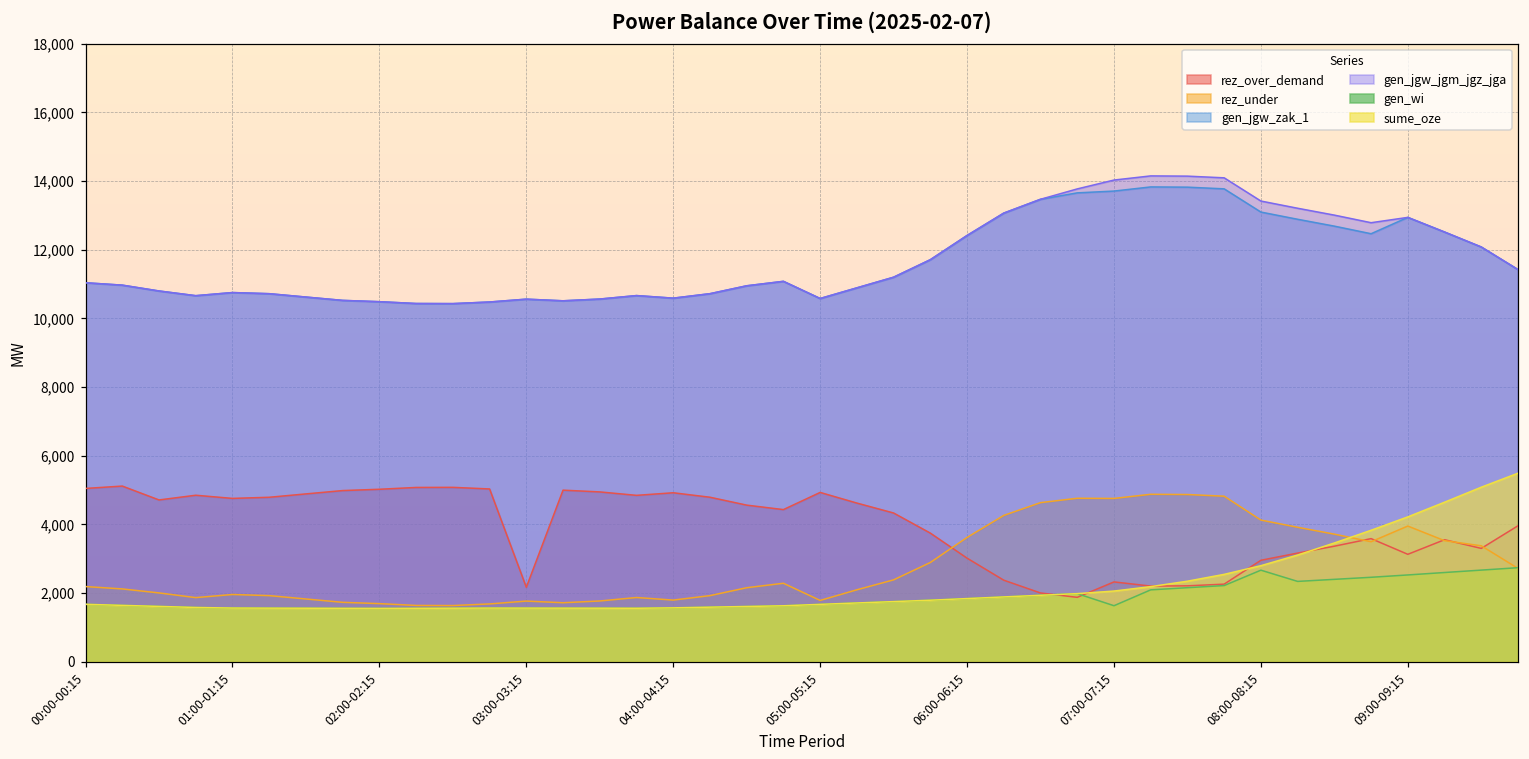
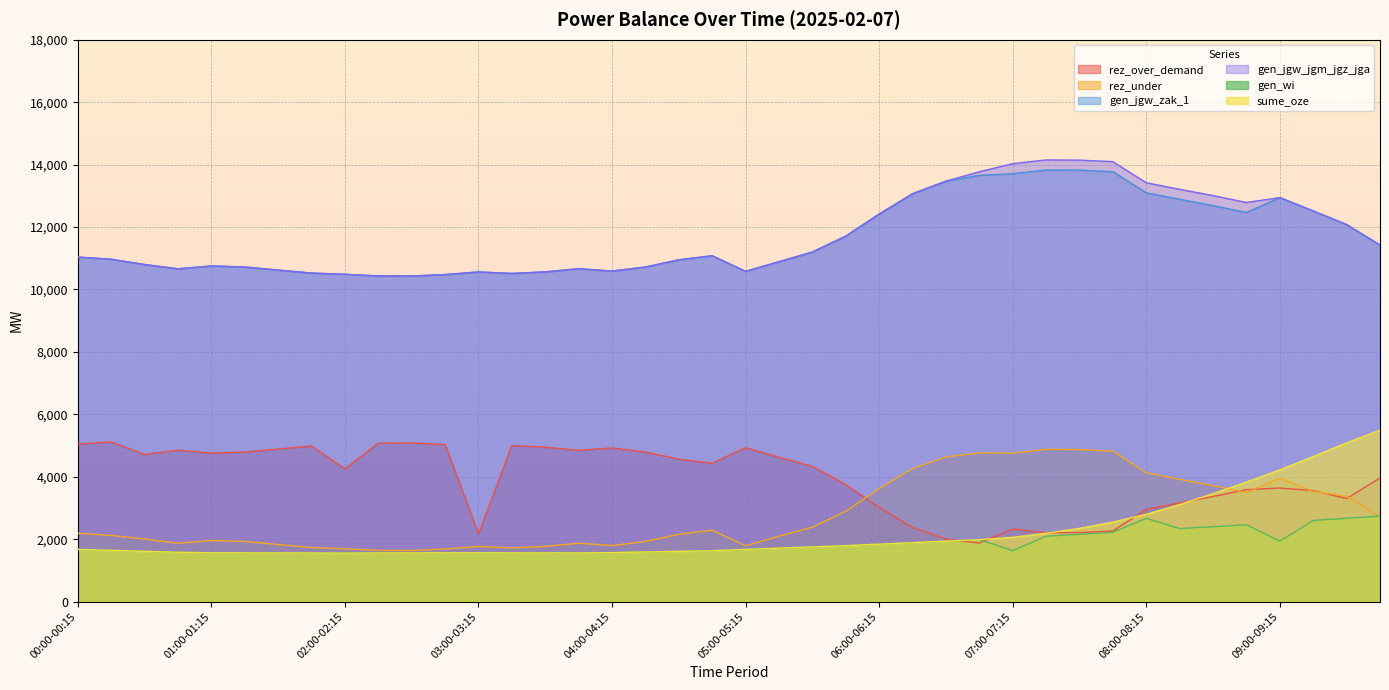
  {
    "rez_over_demand": {
      "00:00-00:15": "5,000",
      "01:00-01:15": "4,800",
-     "02:00-02:15": "5,000",
+     "02:00-02:15": "4,300",
      "03:00-03:15": "2,200",
      "04:00-04:15": "4,900",
      "05:00-05:15": "4,900",
      "06:00-06:15": "3,000",
      "07:00-07:15": "2,300",
      "08:00-08:15": "3,000",
-     "09:00-09:15": "3,100"
+     "09:00-09:15": "3,600"
    },
    "gen_wi": {
      "07:00-07:15": "1,600",
      "08:00-08:15": "2,700",
-     "09:00-09:15": "2,500"
+     "09:00-09:15": "1,900"
    }
  }
